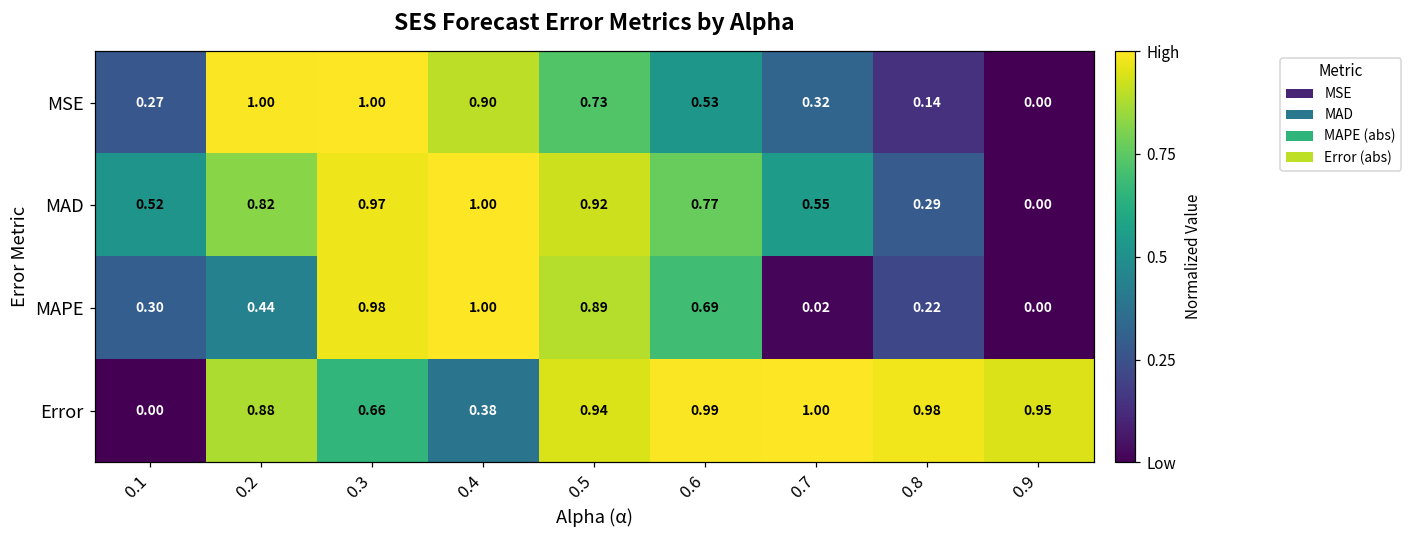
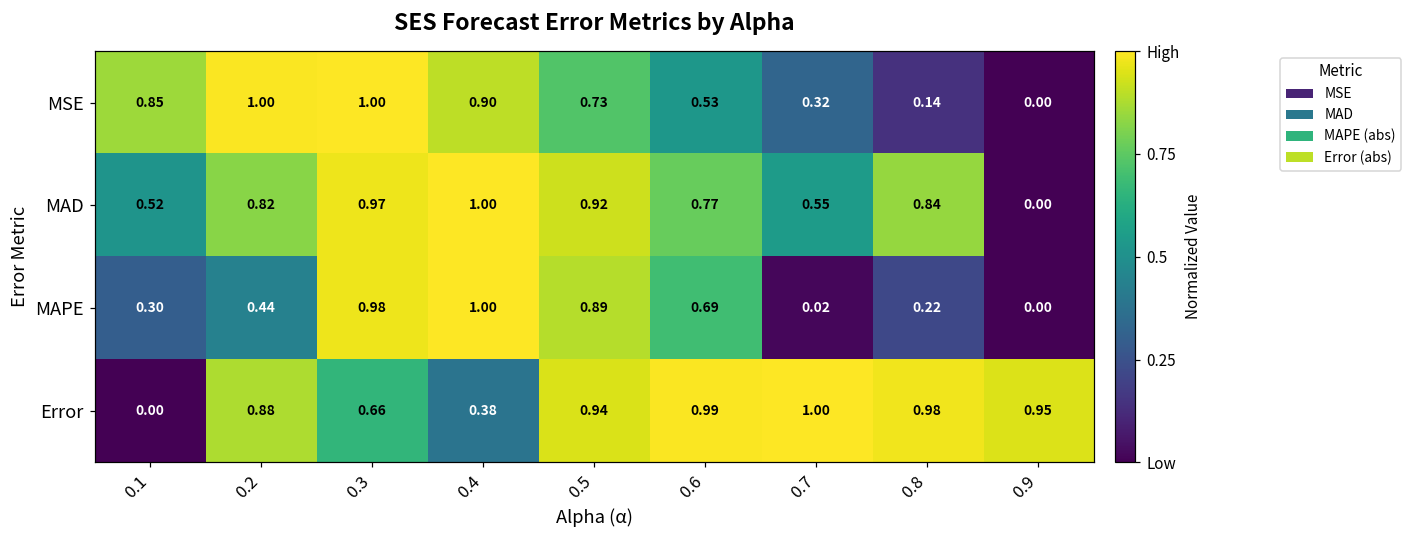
  {
    "MSE": {
-     "0.1": 0.27,
+     "0.1": 0.85,
      "0.2": 1.00,
      "0.3": 1.00,
      "0.4": 0.90,
      "0.5": 0.73,
      "0.6": 0.53,
      "0.7": 0.32,
      "0.8": 0.14,
      "0.9": 0.00
    },
    "MAD": {
      "0.1": 0.52,
      "0.2": 0.82,
      "0.3": 0.97,
      "0.4": 1.00,
      "0.5": 0.92,
      "0.6": 0.77,
      "0.7": 0.55,
-     "0.8": 0.29,
+     "0.8": 0.84,
      "0.9": 0.00
    },
    "MAPE": {
      "0.1": 0.30,
      "0.2": 0.44,
      "0.3": 0.98,
      "0.4": 1.00,
      "0.5": 0.89,
      "0.6": 0.69,
      "0.7": 0.02,
      "0.8": 0.22,
      "0.9": 0.00
    },
    "Error": {
      "0.1": 0.00,
      "0.2": 0.88,
      "0.3": 0.66,
      "0.4": 0.38,
      "0.5": 0.94,
      "0.6": 0.99,
      "0.7": 1.00,
      "0.8": 0.98,
      "0.9": 0.95
    }
  }
